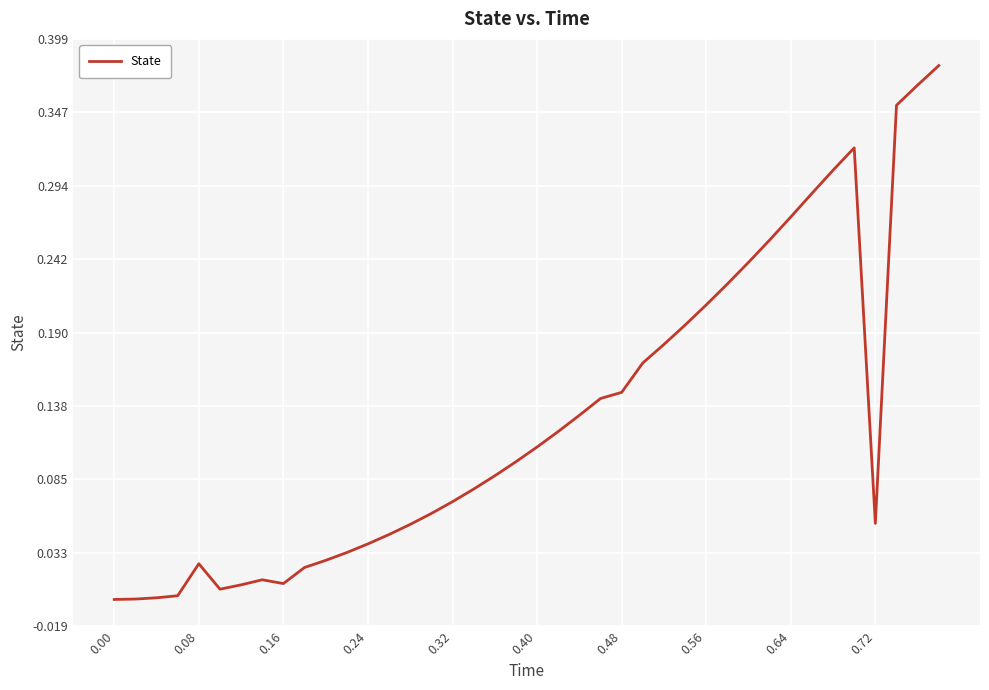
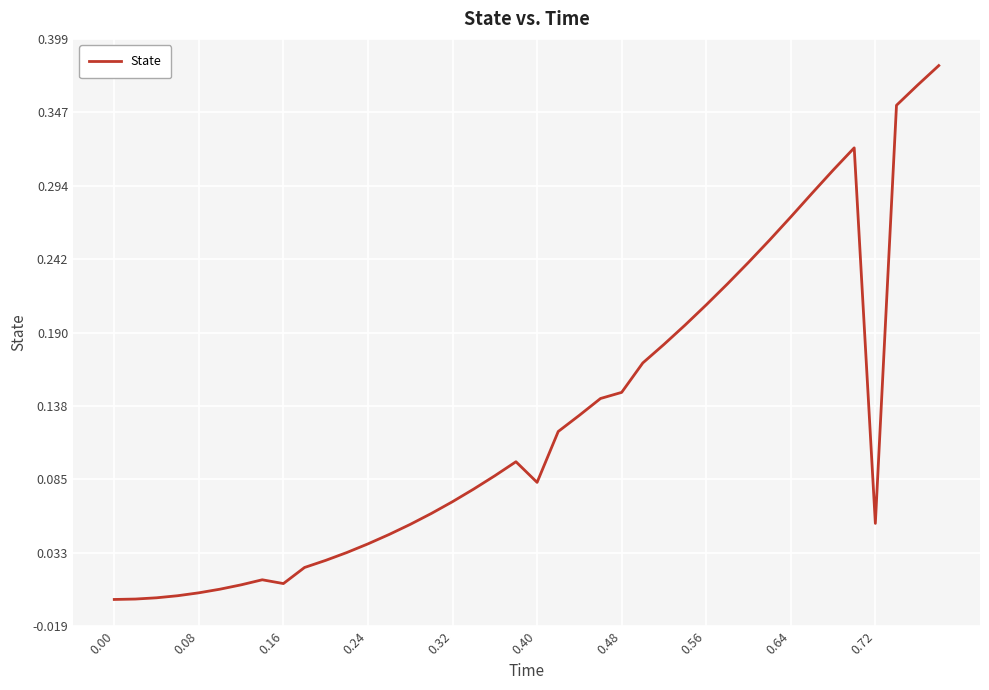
  {
    "0.00": 0.000,
-   "0.08": 0.025,
+   "0.08": 0.005,
    "0.16": 0.011,
    "0.24": 0.040,
    "0.32": 0.070,
-   "0.40": 0.108,
+   "0.40": 0.083,
    "0.48": 0.147,
    "0.56": 0.210,
    "0.64": 0.272,
    "0.72": 0.054
  }
